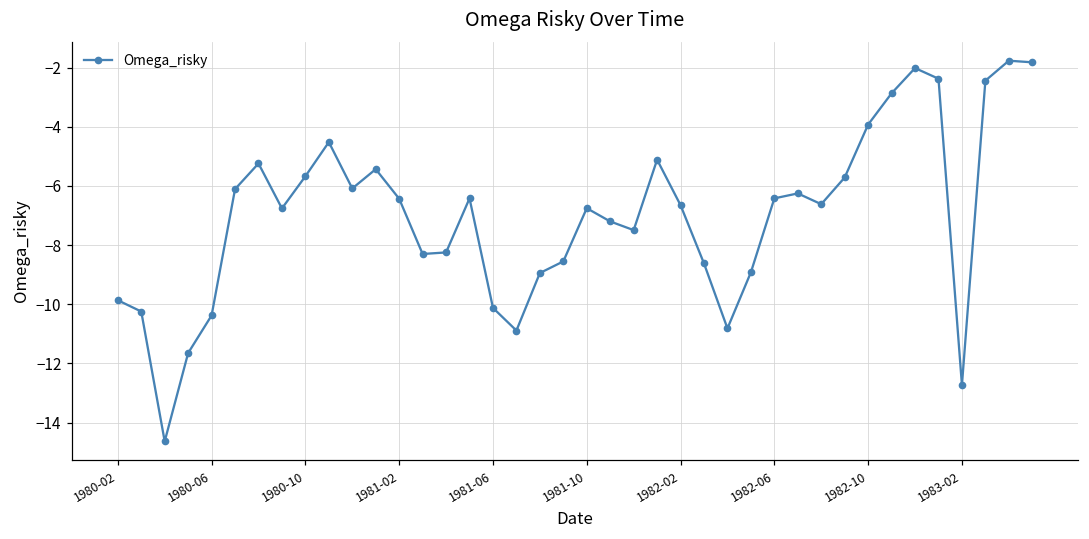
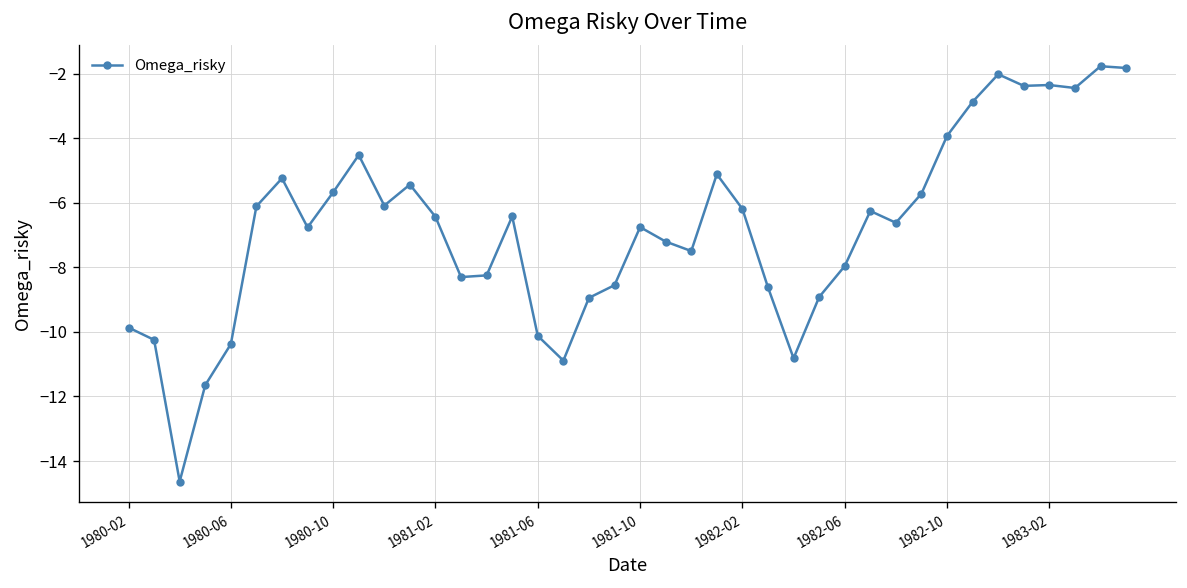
  {
    "1980-02": -9.9,
    "1980-06": -10.4,
    "1980-10": -5.7,
    "1981-02": -6.4,
    "1981-06": -10.1,
    "1981-10": -6.8,
-   "1982-02": -6.7,
-   "1982-06": -6.4,
+   "1982-02": -6.2,
+   "1982-06": -8.0,
    "1982-10": -3.9,
-   "1983-02": -12.7
+   "1983-02": -2.3
  }
